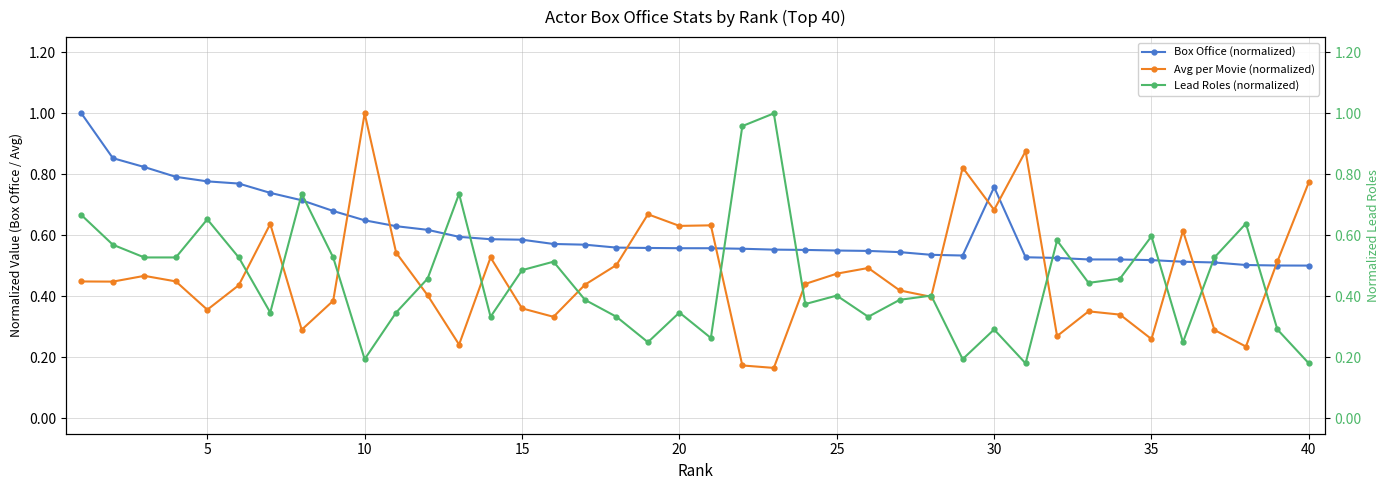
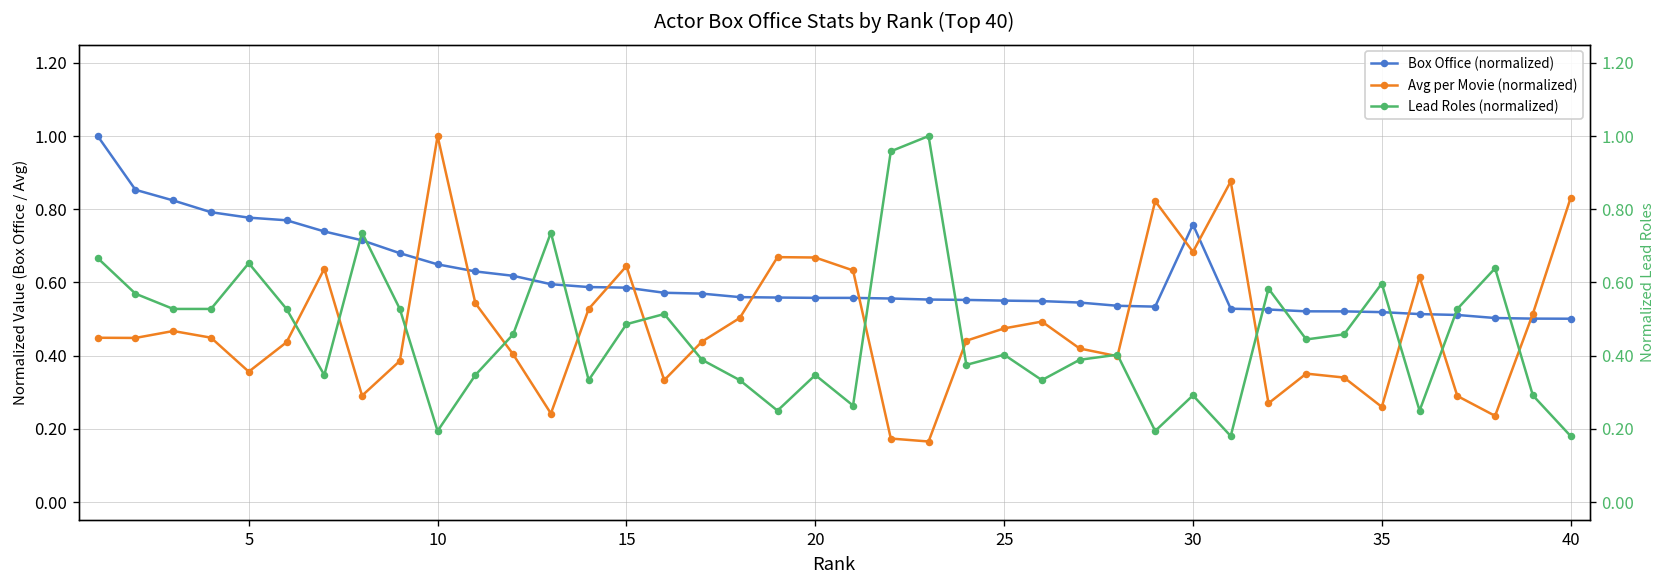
  {
    "Box Office (normalized)": {
      "5": 0.78,
      "10": 0.65,
      "15": 0.59,
      "20": 0.56,
      "25": 0.55,
      "30": 0.76,
      "35": 0.52,
      "40": 0.50
    },
    "Avg per Movie (normalized)": {
      "5": 0.36,
      "10": 1.00,
-     "15": 0.36,
-     "20": 0.63,
+     "15": 0.64,
+     "20": 0.67,
      "25": 0.47,
      "30": 0.68,
      "35": 0.26,
-     "40": 0.77
+     "40": 0.83
    },
    "Lead Roles (normalized)": {
      "5": 0.65,
      "10": 0.19,
      "15": 0.49,
      "20": 0.35,
      "25": 0.40,
      "30": 0.29,
      "35": 0.60,
      "40": 0.18
    }
  }
